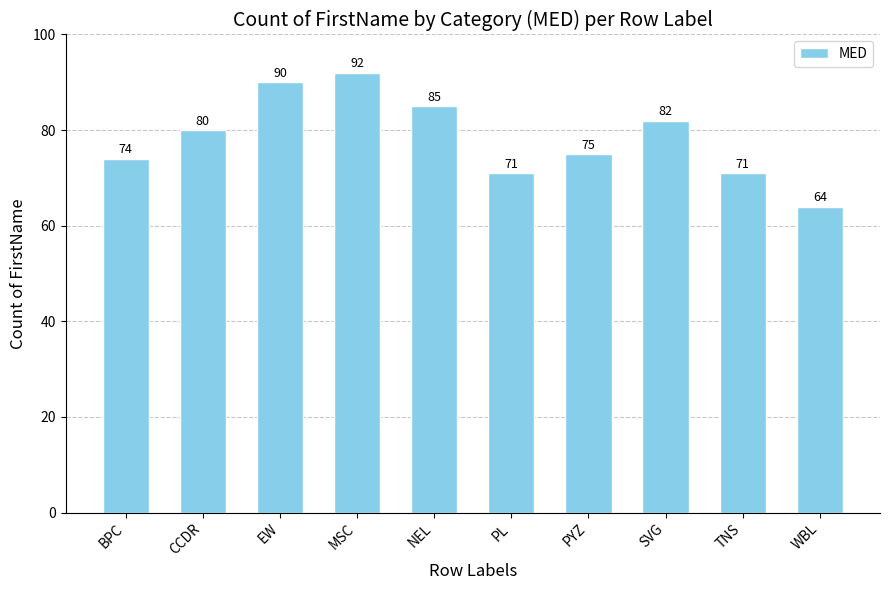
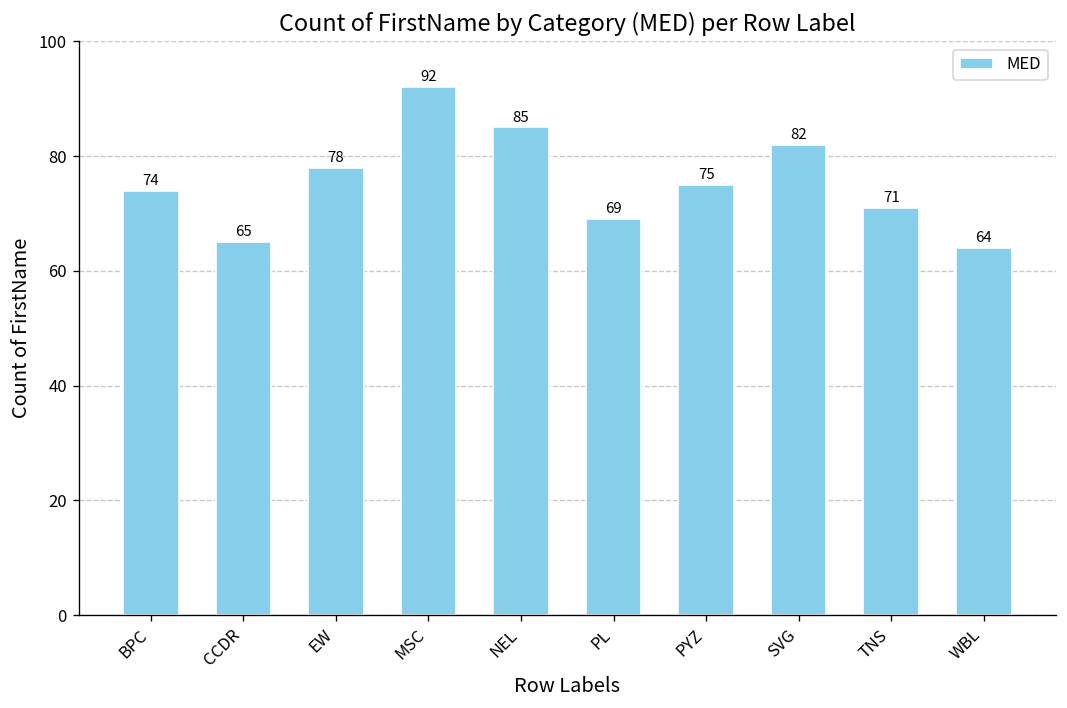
  {
    "BPC": 74,
-   "CCDR": 80,
-   "EW": 90,
+   "CCDR": 65,
+   "EW": 78,
    "MSC": 92,
    "NEL": 85,
-   "PL": 71,
+   "PL": 69,
    "PYZ": 75,
    "SVG": 82,
    "TNS": 71,
    "WBL": 64
  }
